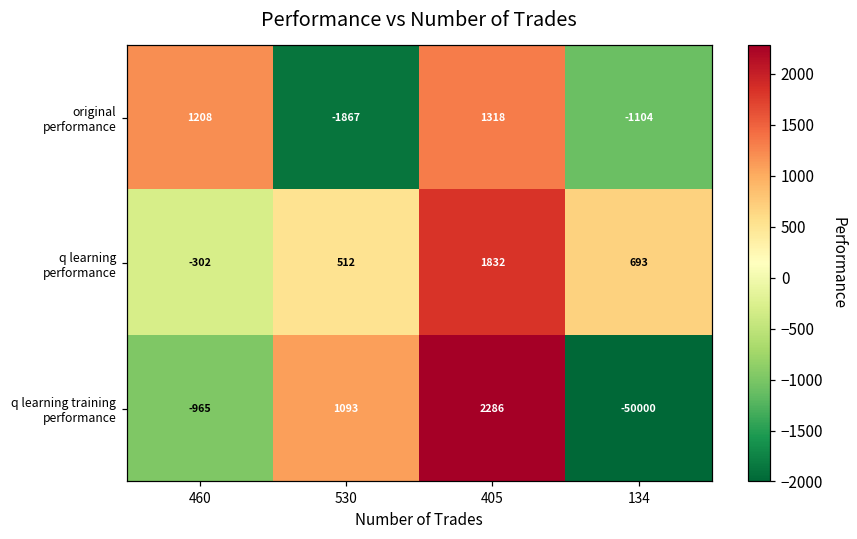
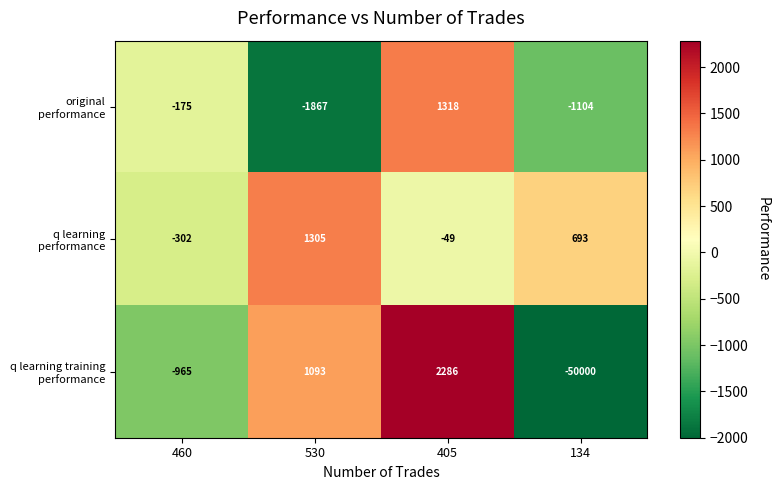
  {
    "original performance": {
-     "460": 1208,
+     "460": -175,
      "530": -1867,
      "405": 1318,
      "134": -1104
    },
    "q learning performance": {
      "460": -302,
-     "530": 512,
-     "405": 1832,
+     "530": 1305,
+     "405": -49,
      "134": 693
    },
    "q learning training performance": {
      "460": -965,
      "530": 1093,
      "405": 2286,
      "134": -50000
    }
  }
